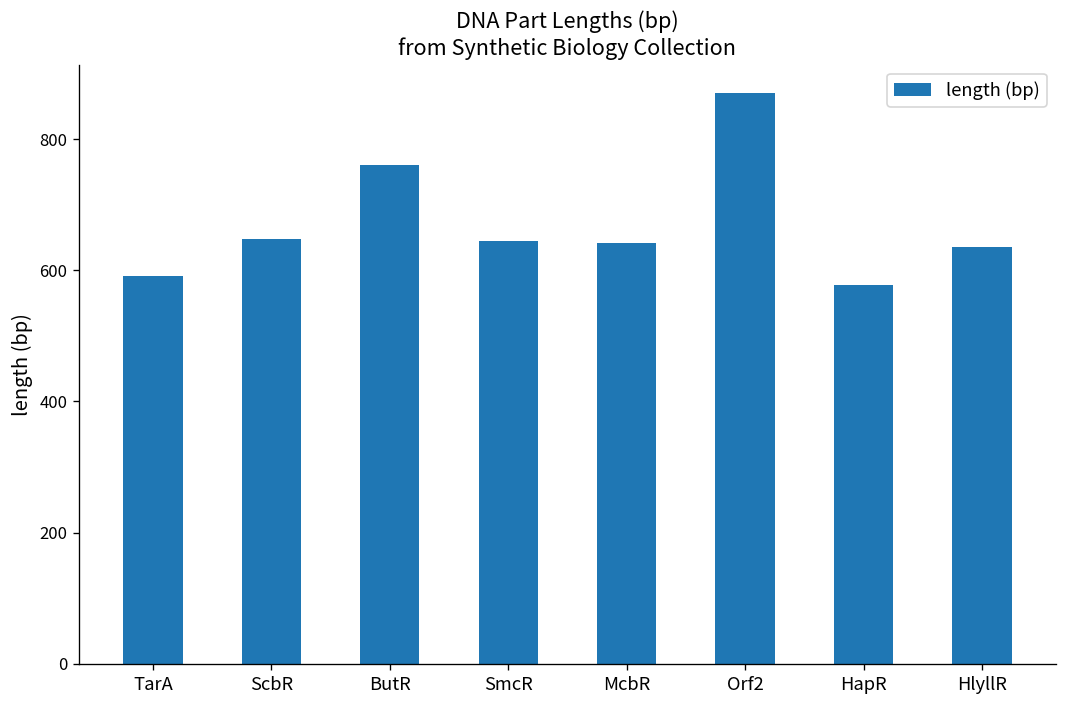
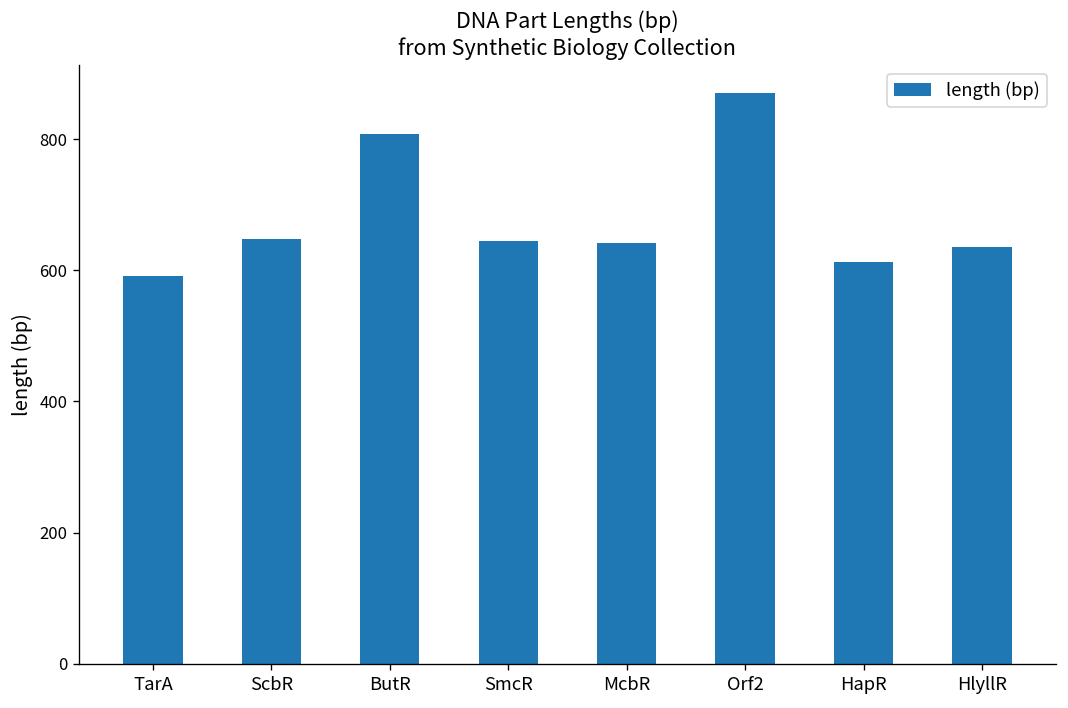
  {
    "TarA": 590,
    "ScbR": 650,
-   "ButR": 760,
+   "ButR": 810,
    "SmcR": 650,
    "McbR": 640,
    "Orf2": 870,
-   "HapR": 580,
+   "HapR": 610,
    "HlyllR": 640
  }
